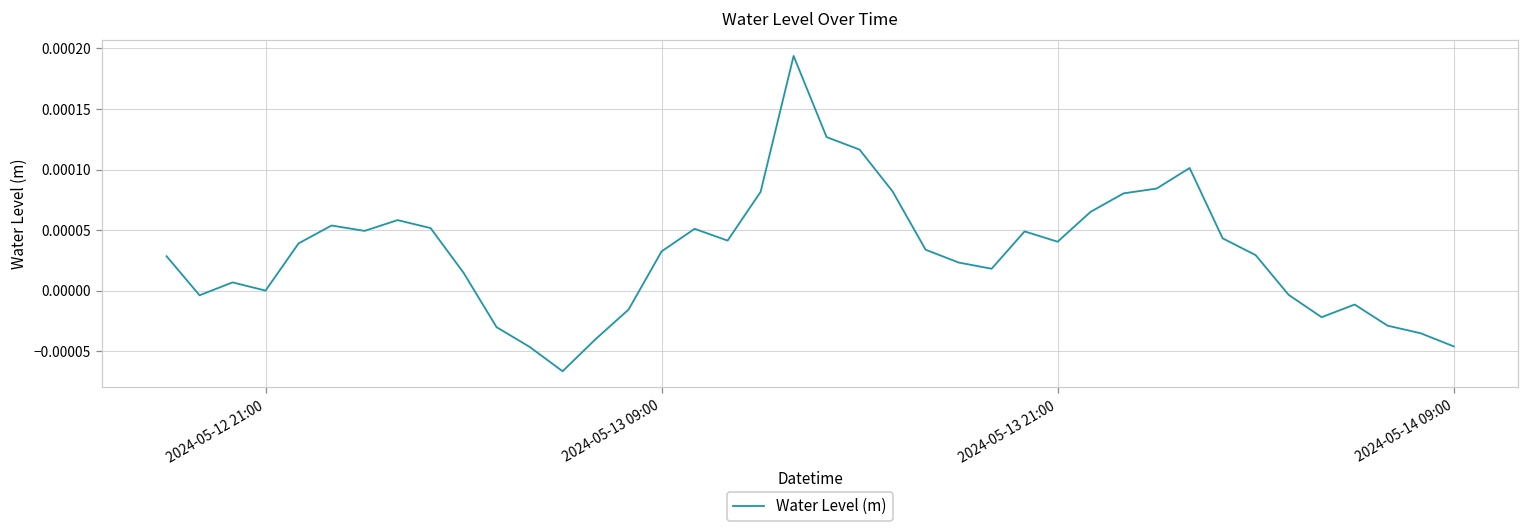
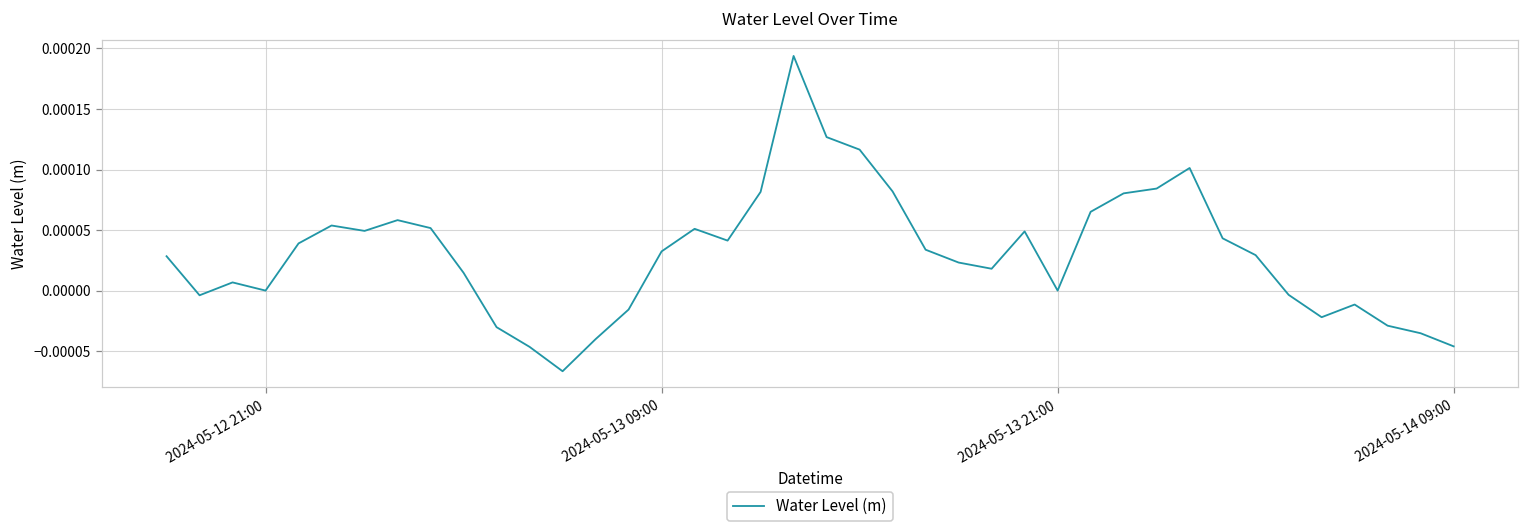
  {
    "2024-05-12 21:00": 0.00000,
    "2024-05-13 09:00": 0.000032,
-   "2024-05-13 21:00": 0.00004,
+   "2024-05-13 21:00": 0.00000,
    "2024-05-14 09:00": -0.000046
  }
